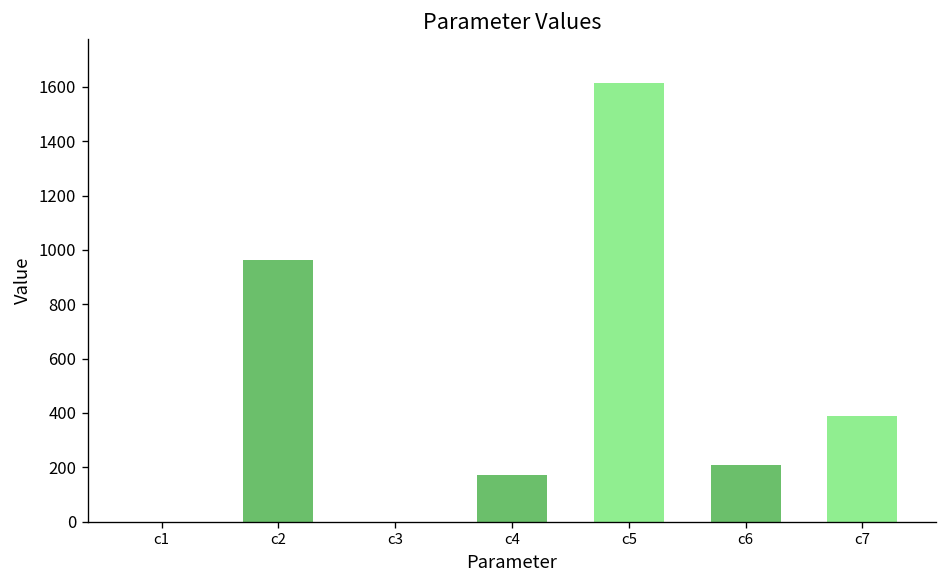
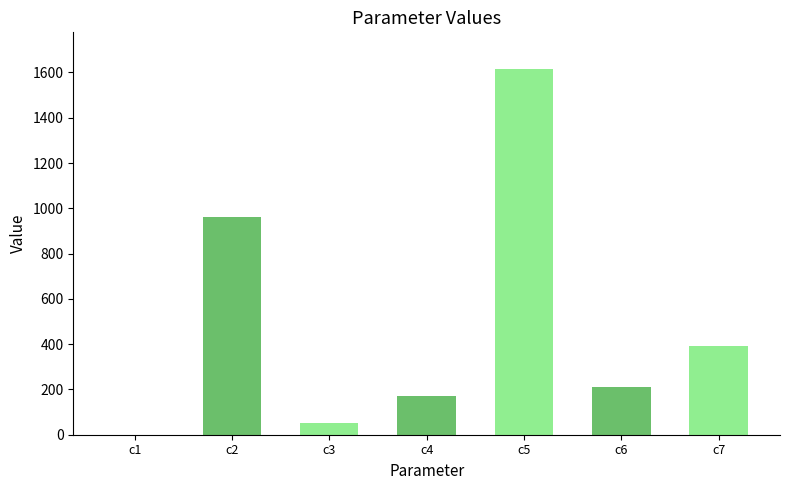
  {
    "c2": 960,
-   "c3": 0,
+   "c3": 50,
    "c4": 170,
    "c5": 1620,
    "c6": 210,
    "c7": 390
  }
